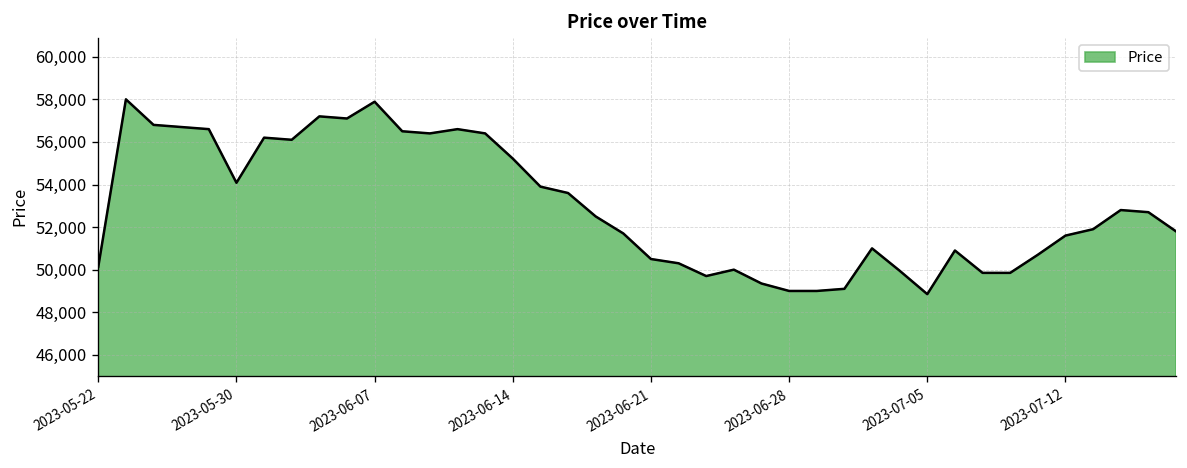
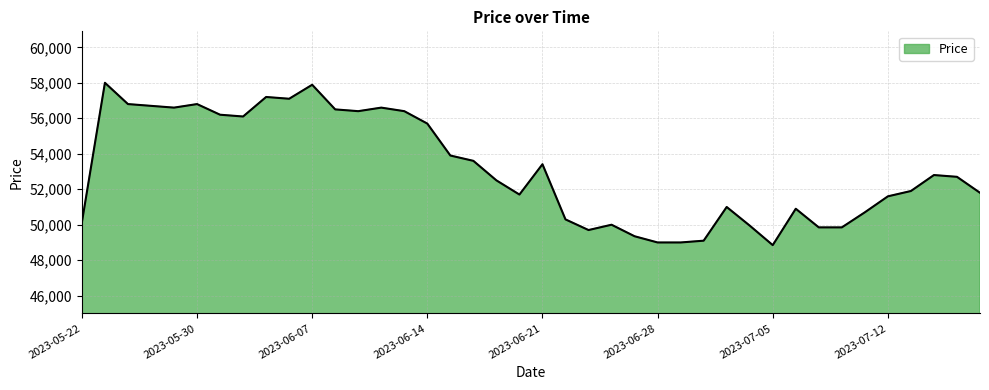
  {
    "2023-05-22": "50,100",
-   "2023-05-30": "54,100",
+   "2023-05-30": "56,800",
    "2023-06-07": "57,900",
-   "2023-06-14": "55,200",
-   "2023-06-21": "50,500",
+   "2023-06-14": "55,700",
+   "2023-06-21": "53,400",
    "2023-06-28": "49,000",
    "2023-07-05": "48,900",
    "2023-07-12": "51,600"
  }
